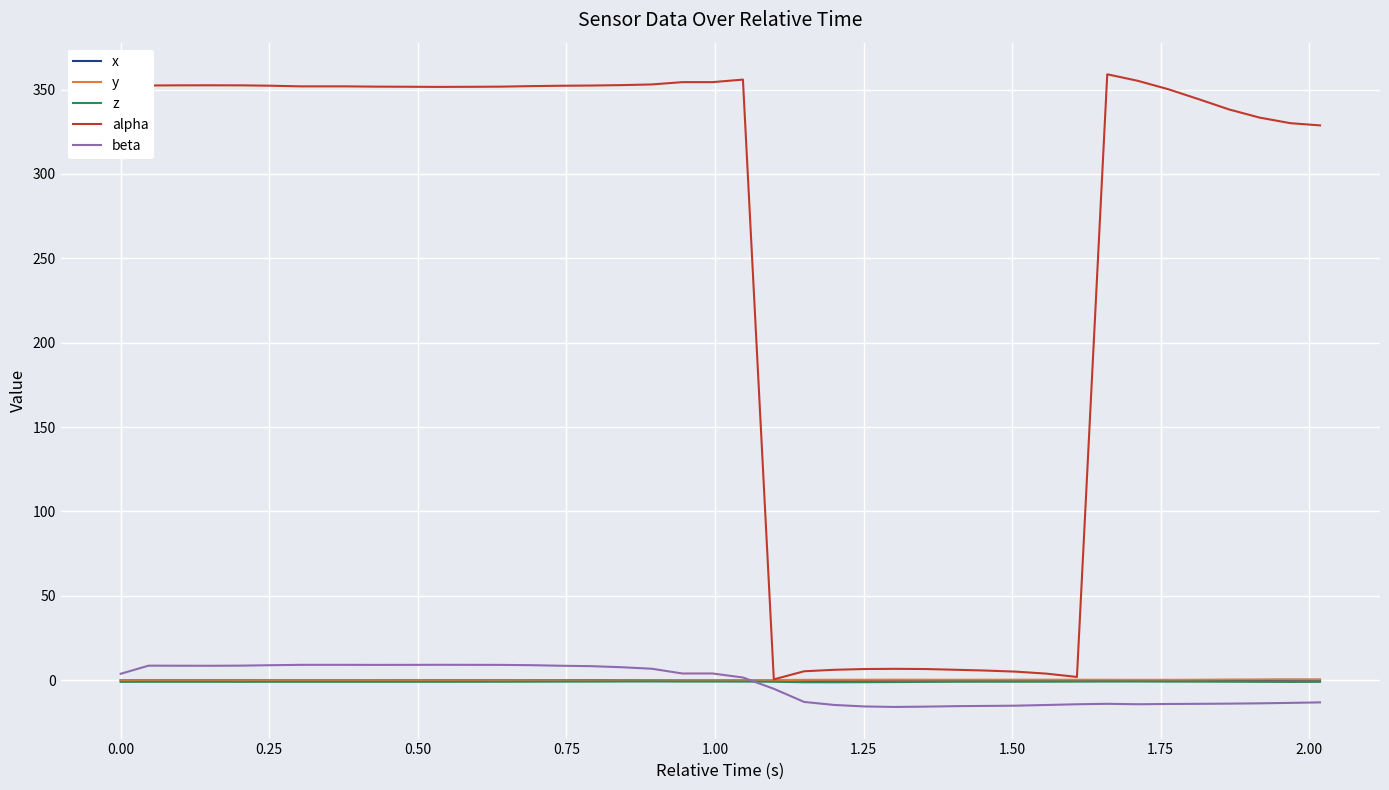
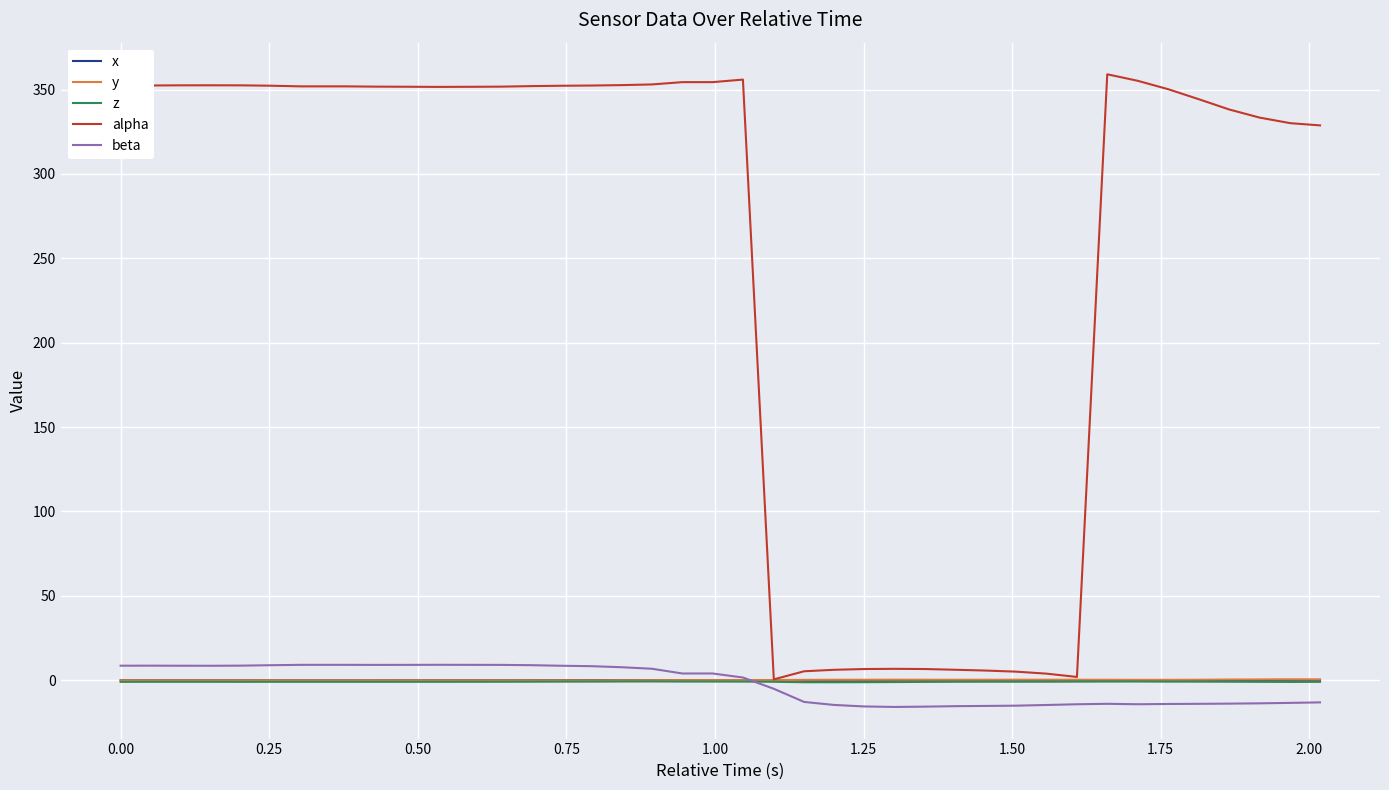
  {
    "beta": {
-     "0.00": 4
+     "0.00": 9
    }
  }
